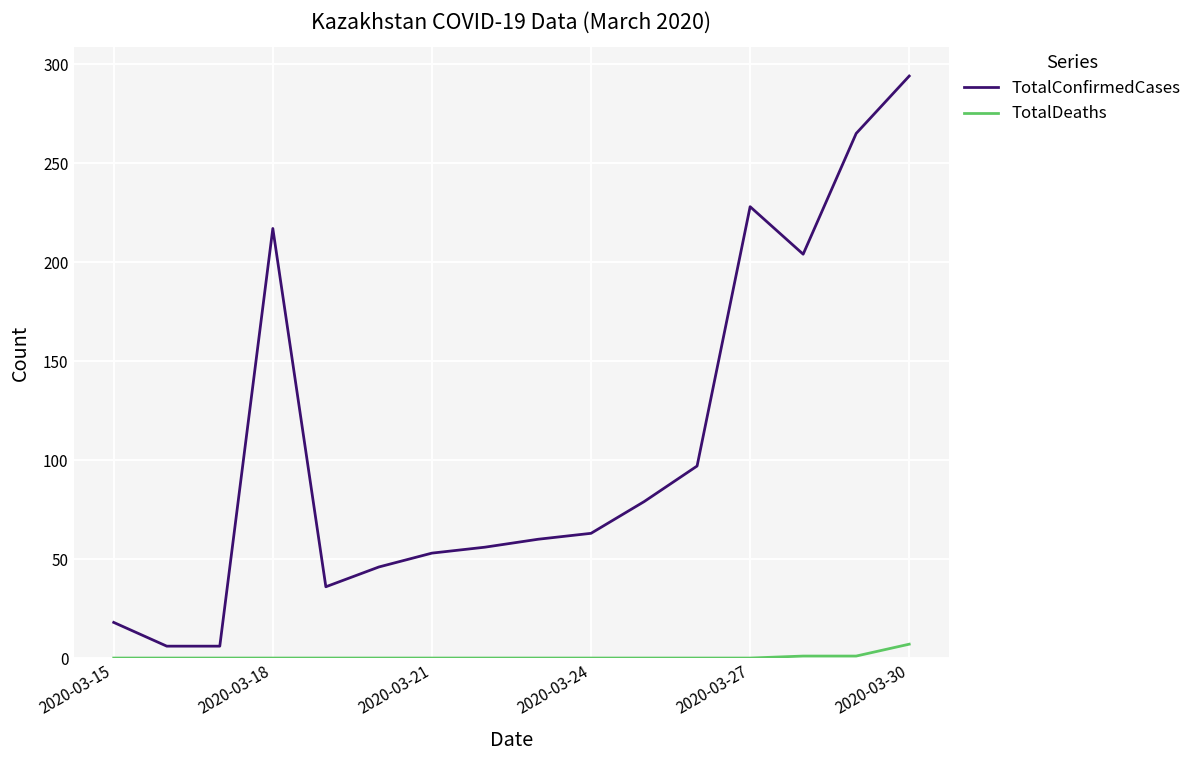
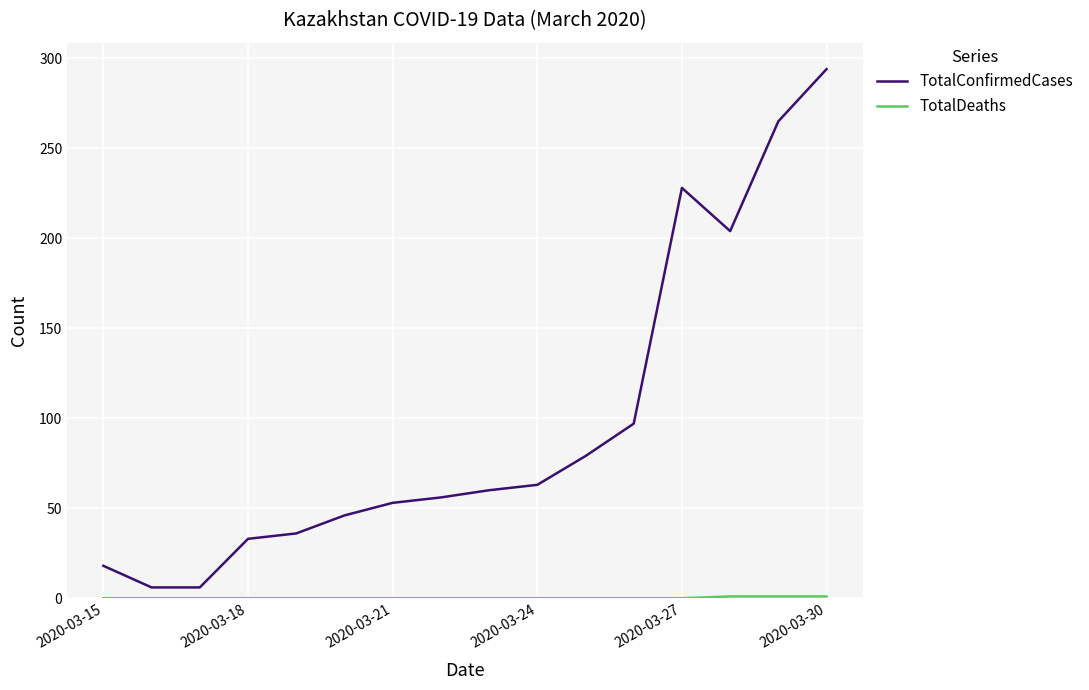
  {
    "TotalConfirmedCases": {
      "2020-03-15": 18,
-     "2020-03-18": 217,
+     "2020-03-18": 33,
      "2020-03-21": 53,
      "2020-03-24": 63,
      "2020-03-27": 228,
      "2020-03-30": 294
    },
    "TotalDeaths": {
      "2020-03-15": 0,
      "2020-03-18": 0,
      "2020-03-21": 0,
      "2020-03-24": 0,
      "2020-03-27": 0,
-     "2020-03-30": 7
+     "2020-03-30": 1
    }
  }
